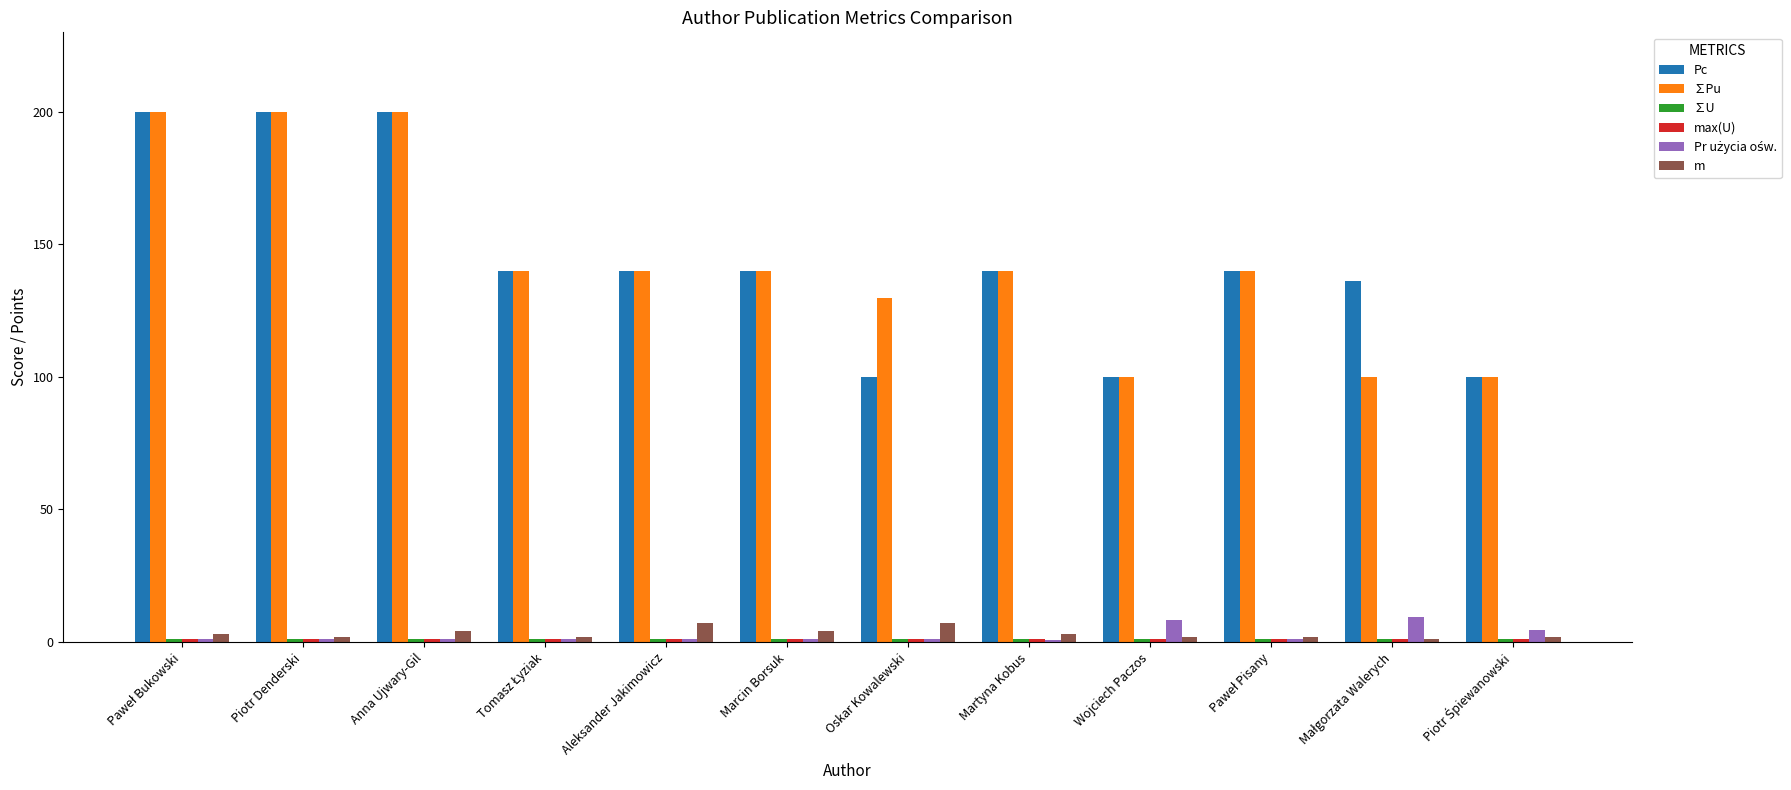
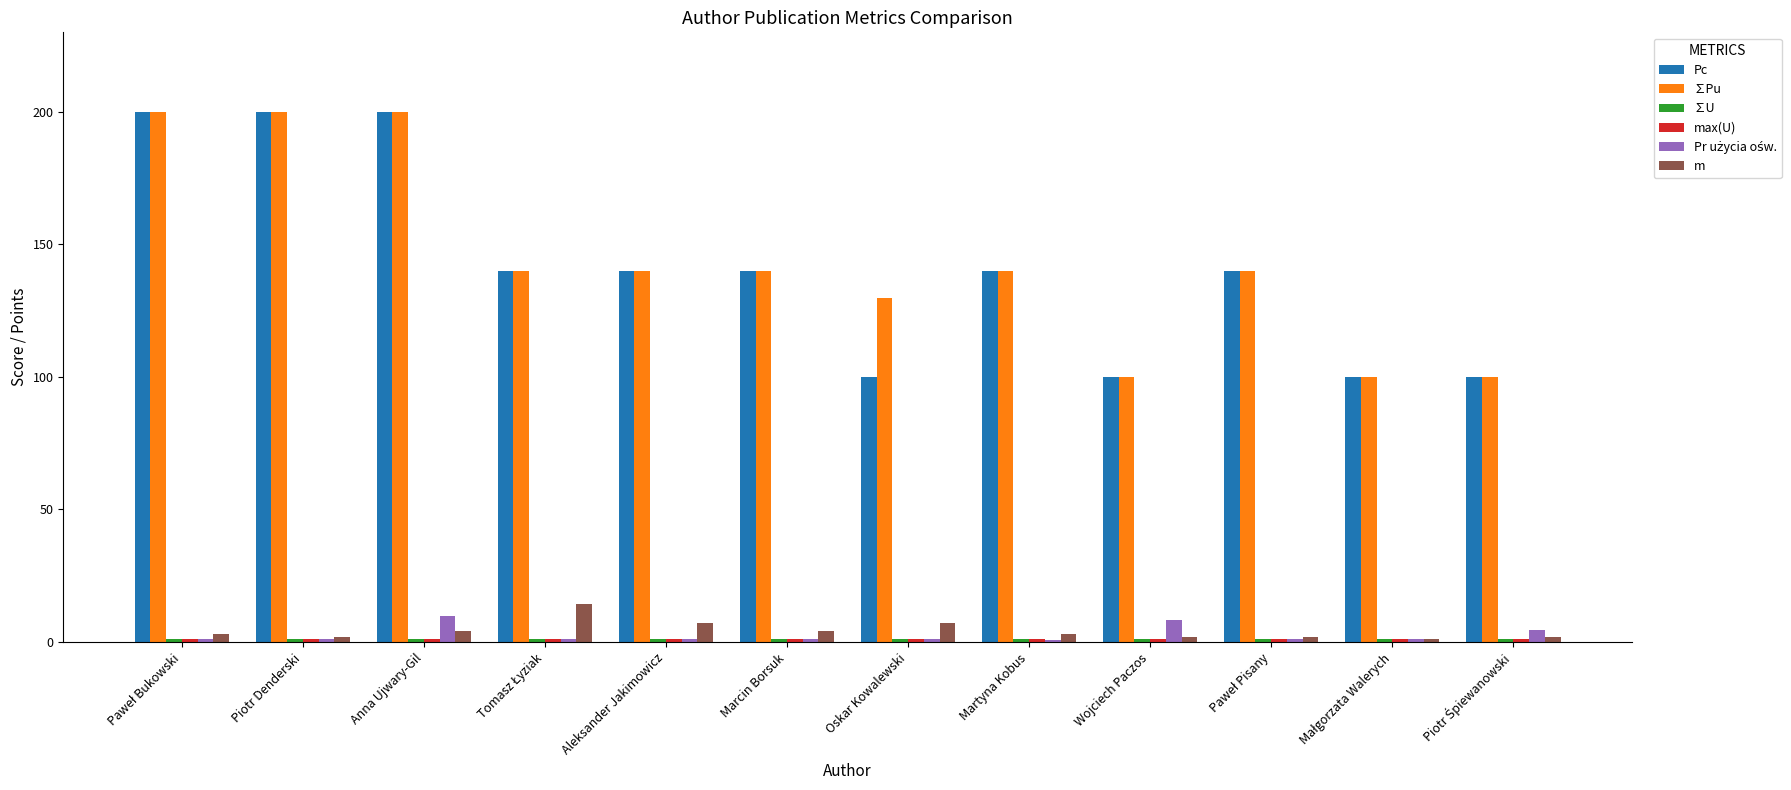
  {
    "Pc": {
      "Paweł Bukowski": 200,
      "Piotr Denderski": 200,
      "Anna Ujwary-Gil": 200,
      "Tomasz Łyziak": 140,
      "Aleksander Jakimowicz": 140,
      "Marcin Borsuk": 140,
      "Oskar Kowalewski": 100,
      "Martyna Kobus": 140,
      "Wojciech Paczos": 100,
      "Paweł Pisany": 140,
-     "Małgorzata Walerych": 136,
+     "Małgorzata Walerych": 100,
      "Piotr Śpiewanowski": 100
    },
    "∑Pu": {
      "Paweł Bukowski": 200,
      "Piotr Denderski": 200,
      "Anna Ujwary-Gil": 200,
      "Tomasz Łyziak": 140,
      "Aleksander Jakimowicz": 140,
      "Marcin Borsuk": 140,
      "Oskar Kowalewski": 130,
      "Martyna Kobus": 140,
      "Wojciech Paczos": 100,
      "Paweł Pisany": 140,
      "Małgorzata Walerych": 100,
      "Piotr Śpiewanowski": 100
    },
    "∑U": {
      "Paweł Bukowski": 1,
      "Piotr Denderski": 1,
      "Anna Ujwary-Gil": 1,
      "Tomasz Łyziak": 1,
      "Aleksander Jakimowicz": 1,
      "Marcin Borsuk": 1,
      "Oskar Kowalewski": 1,
      "Martyna Kobus": 1,
      "Wojciech Paczos": 1,
      "Paweł Pisany": 1,
      "Małgorzata Walerych": 1,
      "Piotr Śpiewanowski": 1
    },
    "max(U)": {
      "Paweł Bukowski": 1,
      "Piotr Denderski": 1,
      "Anna Ujwary-Gil": 1,
      "Tomasz Łyziak": 1,
      "Aleksander Jakimowicz": 1,
      "Marcin Borsuk": 1,
      "Oskar Kowalewski": 1,
      "Martyna Kobus": 1,
      "Wojciech Paczos": 1,
      "Paweł Pisany": 1,
      "Małgorzata Walerych": 1,
      "Piotr Śpiewanowski": 1
    },
    "Pr użycia ośw.": {
      "Paweł Bukowski": 1,
      "Piotr Denderski": 1,
-     "Anna Ujwary-Gil": 1,
+     "Anna Ujwary-Gil": 10,
      "Tomasz Łyziak": 1,
      "Aleksander Jakimowicz": 1,
      "Marcin Borsuk": 1,
      "Oskar Kowalewski": 1,
      "Wojciech Paczos": 8,
      "Paweł Pisany": 1,
-     "Małgorzata Walerych": 10,
+     "Małgorzata Walerych": 1,
      "Piotr Śpiewanowski": 5
    },
    "m": {
      "Paweł Bukowski": 3,
      "Piotr Denderski": 2,
      "Anna Ujwary-Gil": 4,
-     "Tomasz Łyziak": 2,
+     "Tomasz Łyziak": 14,
      "Aleksander Jakimowicz": 7,
      "Marcin Borsuk": 4,
      "Oskar Kowalewski": 7,
      "Martyna Kobus": 3,
      "Wojciech Paczos": 2,
      "Paweł Pisany": 2,
      "Małgorzata Walerych": 1,
      "Piotr Śpiewanowski": 2
    }
  }
